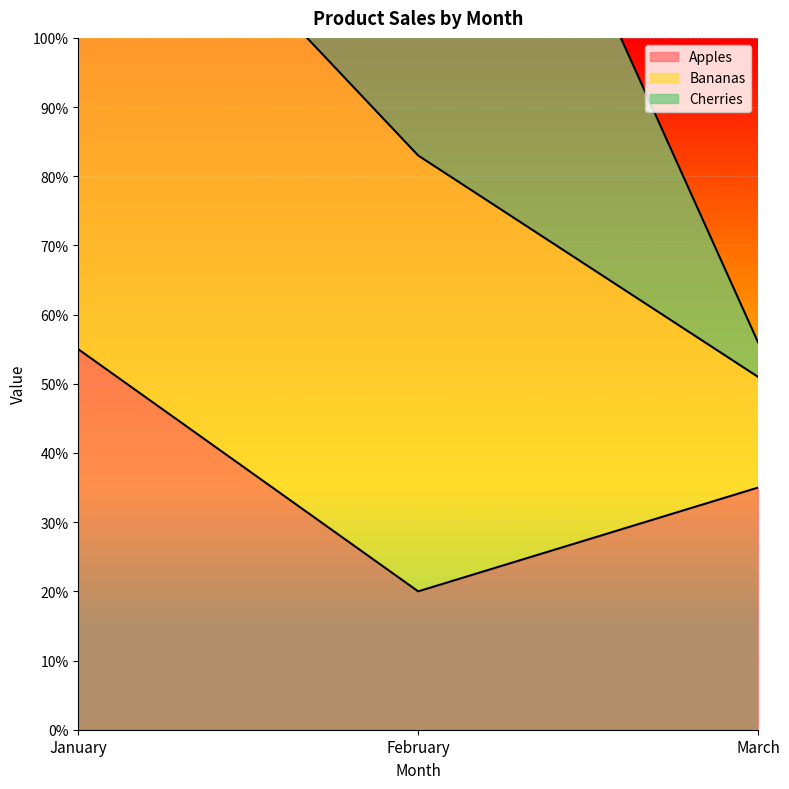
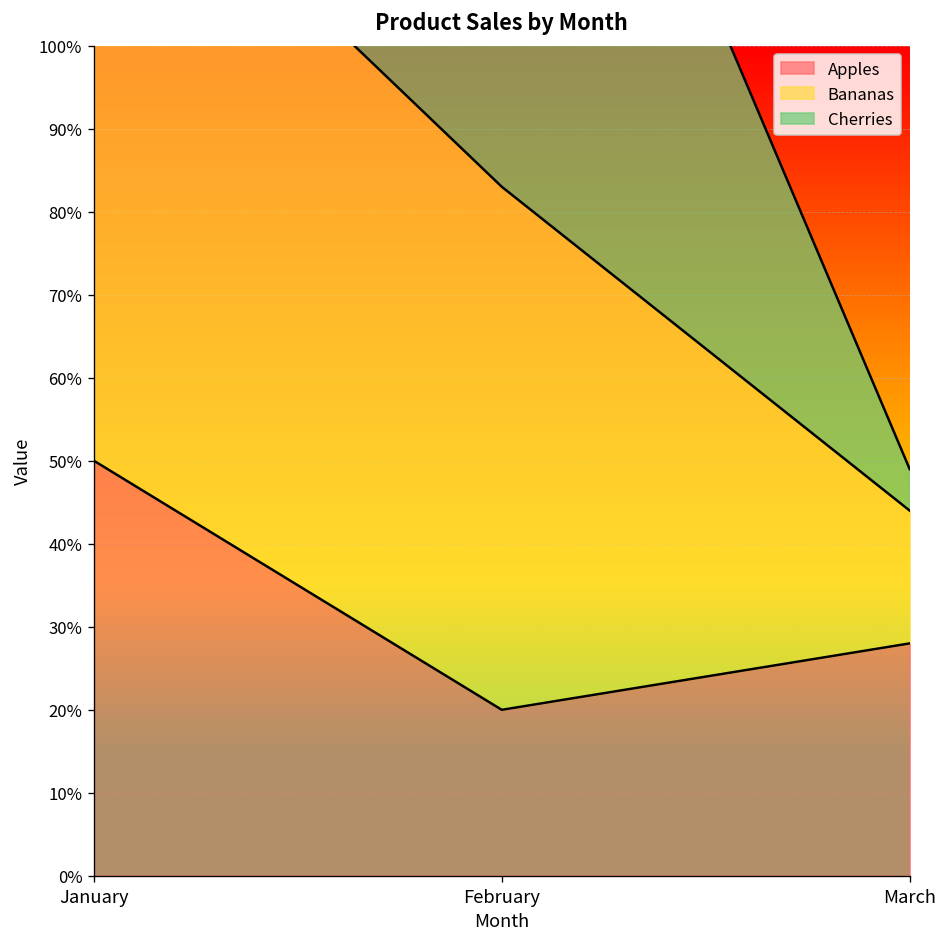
  {
    "Apples": {
-     "January": "55%",
+     "January": "50%",
      "February": "20%",
-     "March": "35%"
+     "March": "28%"
    },
    "Bananas": {
      "February": "63%",
      "March": "16%"
    },
    "Cherries": {
      "March": "5%"
    }
  }
